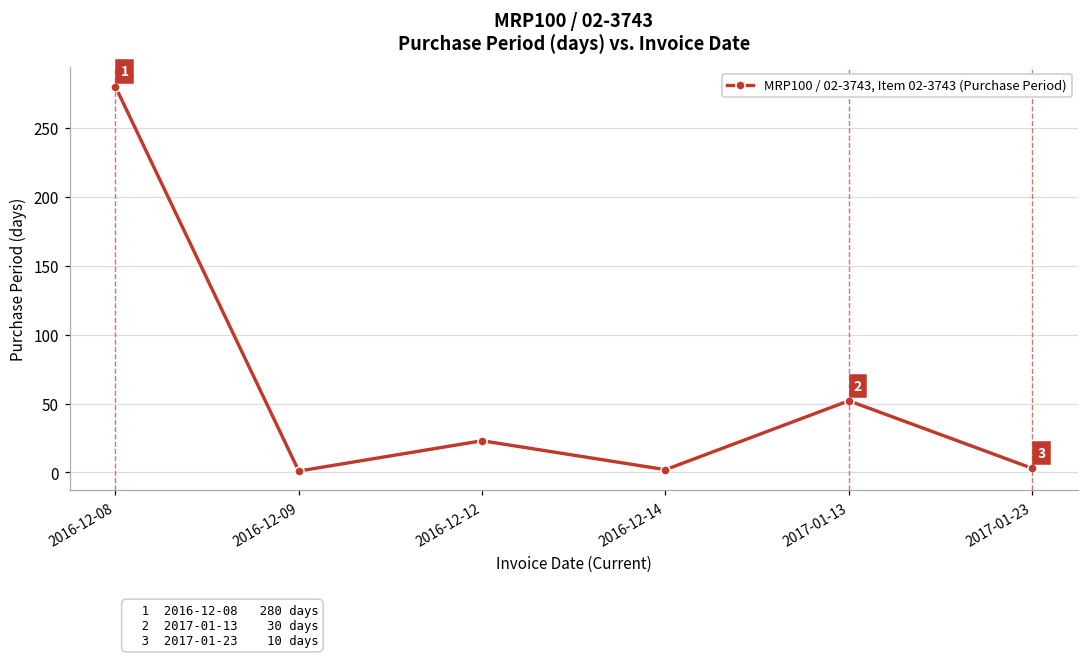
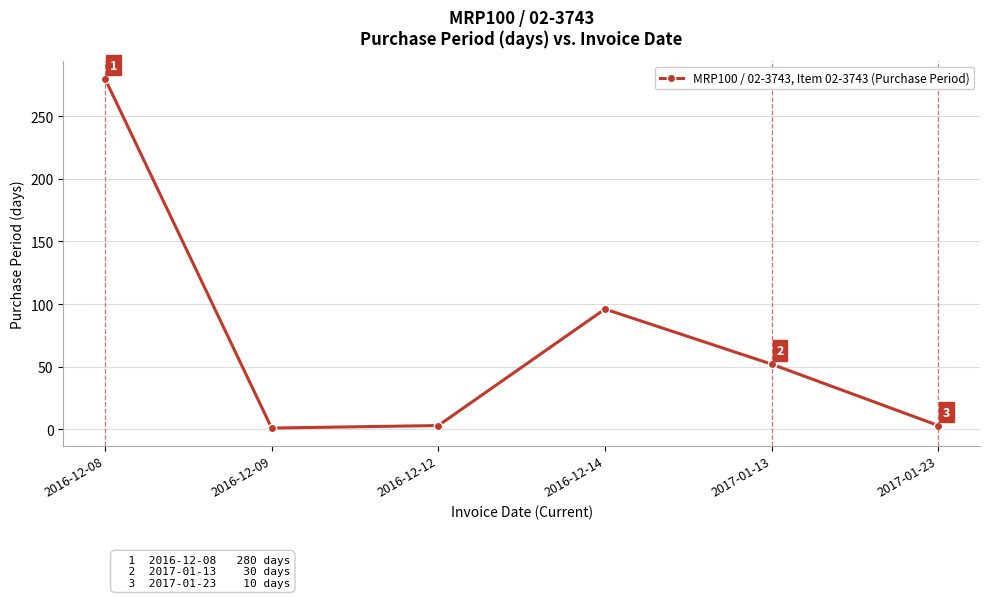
  {
    "2016-12-09": 1,
-   "2016-12-12": 23,
-   "2016-12-14": 2
+   "2016-12-12": 3,
+   "2016-12-14": 96
  }
